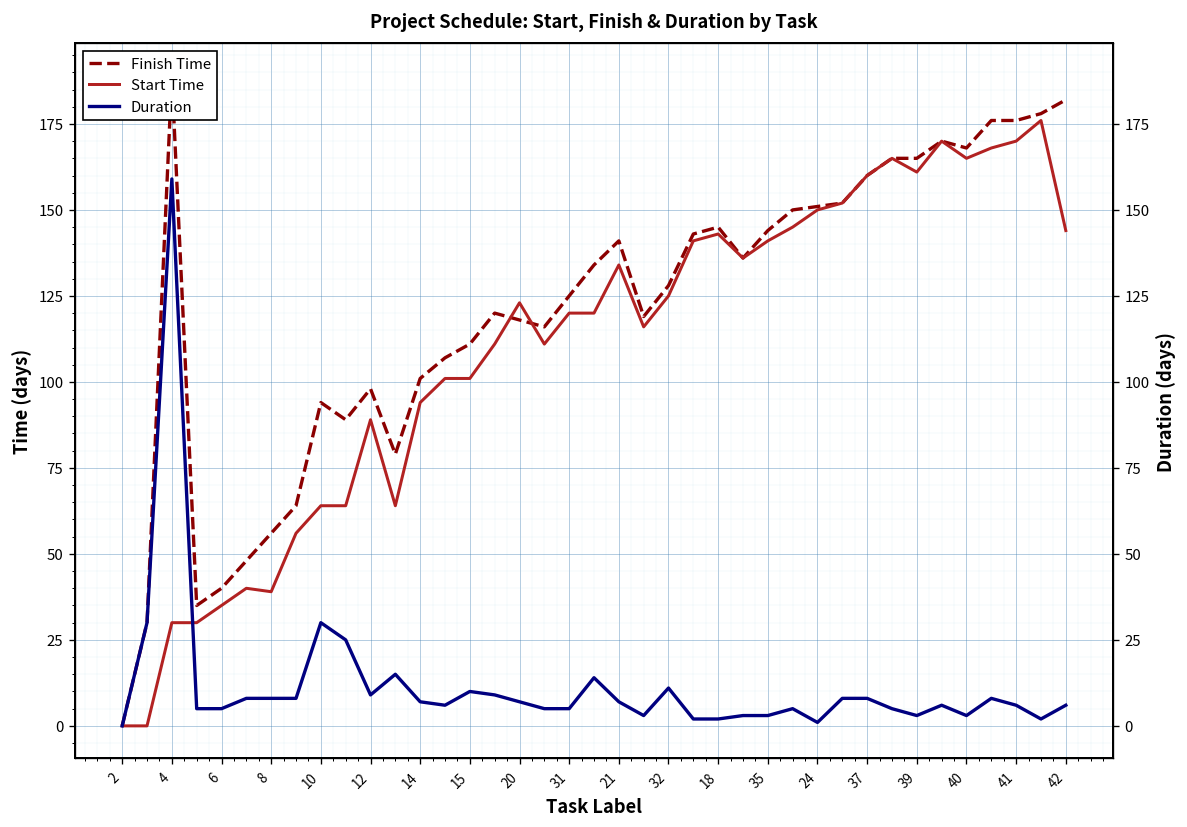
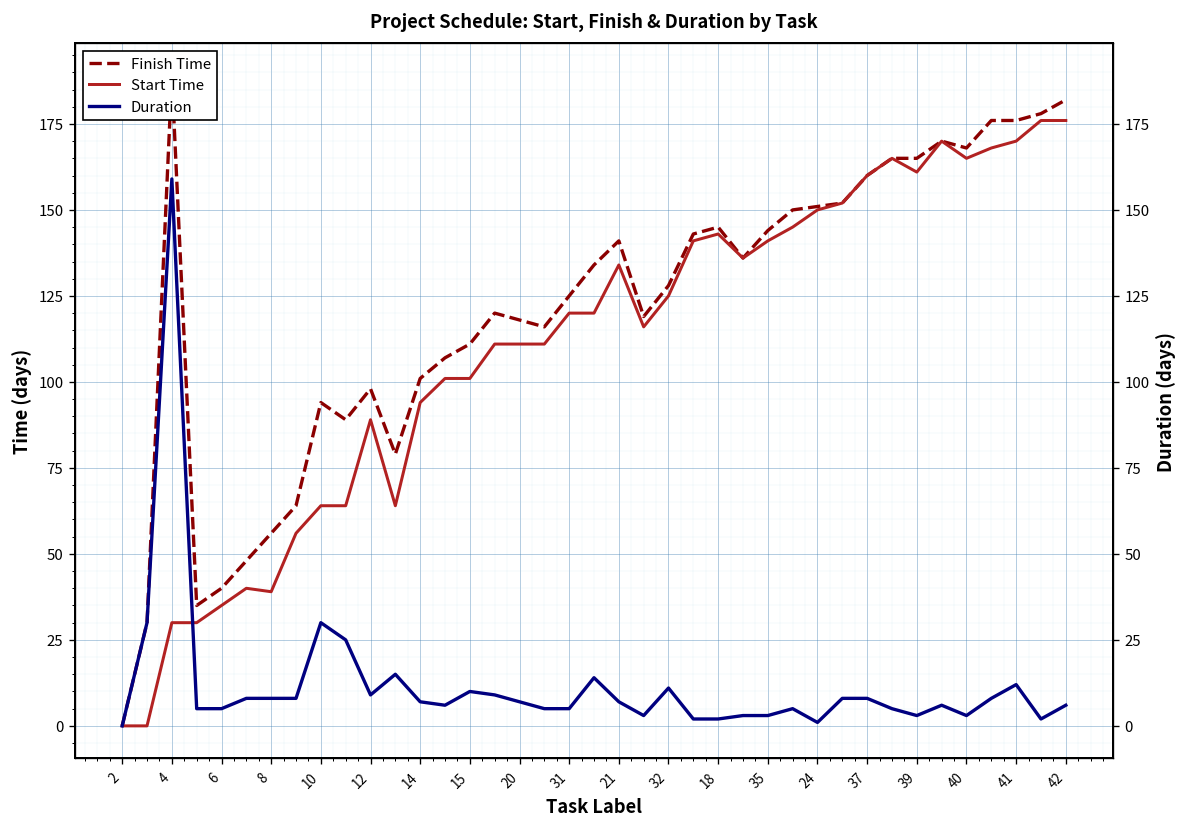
  {
    "Finish Time": {
      "6": 40,
      "8": 56,
      "10": 94,
      "12": 98,
      "14": 101,
      "15": 111,
      "20": 118,
      "31": 125,
      "21": 141,
      "32": 128,
      "18": 145,
      "35": 144,
      "24": 151,
      "39": 165,
      "40": 168,
      "41": 176,
      "42": 182
    },
    "Start Time": {
      "4": 30,
      "6": 35,
      "8": 39,
      "10": 64,
      "12": 89,
      "14": 94,
      "15": 101,
-     "20": 123,
+     "20": 111,
      "31": 120,
      "21": 134,
      "32": 125,
      "18": 143,
      "35": 141,
      "24": 150,
      "39": 161,
      "40": 165,
      "41": 170,
-     "42": 144
+     "42": 176
    },
    "Duration": {
      "4": 159,
      "6": 5,
      "8": 8,
      "10": 30,
      "12": 9,
      "14": 7,
      "15": 10,
      "20": 7,
      "31": 5,
      "21": 7,
      "32": 11,
      "18": 2,
      "35": 3,
      "24": 1,
      "37": 8,
      "39": 3,
      "40": 3,
-     "41": 6,
+     "41": 12,
      "42": 6
    }
  }
